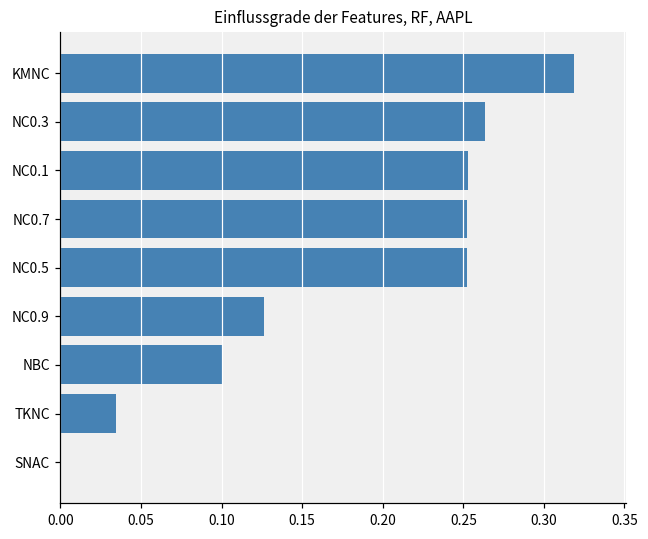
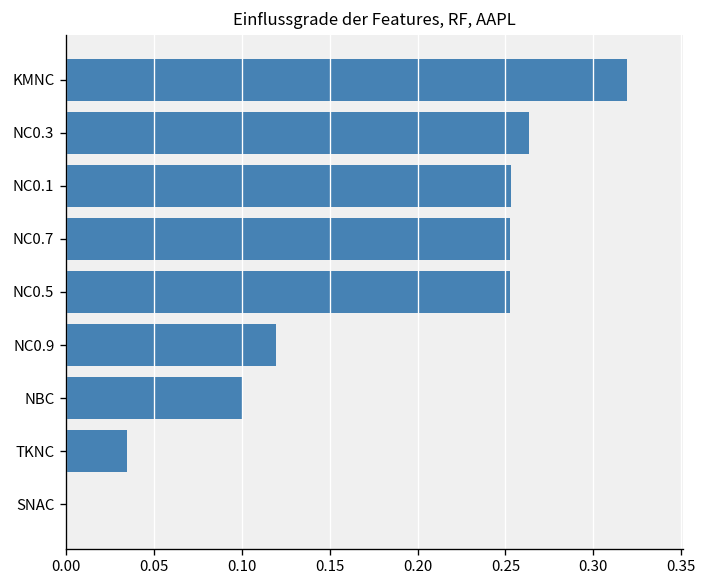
  {
    "KMNC": 0.319,
    "NC0.3": 0.263,
    "NC0.1": 0.253,
    "NC0.7": 0.252,
    "NC0.5": 0.252,
-   "NC0.9": 0.126,
+   "NC0.9": 0.120,
    "NBC": 0.100,
    "TKNC": 0.035,
    "SNAC": 0.000
  }
